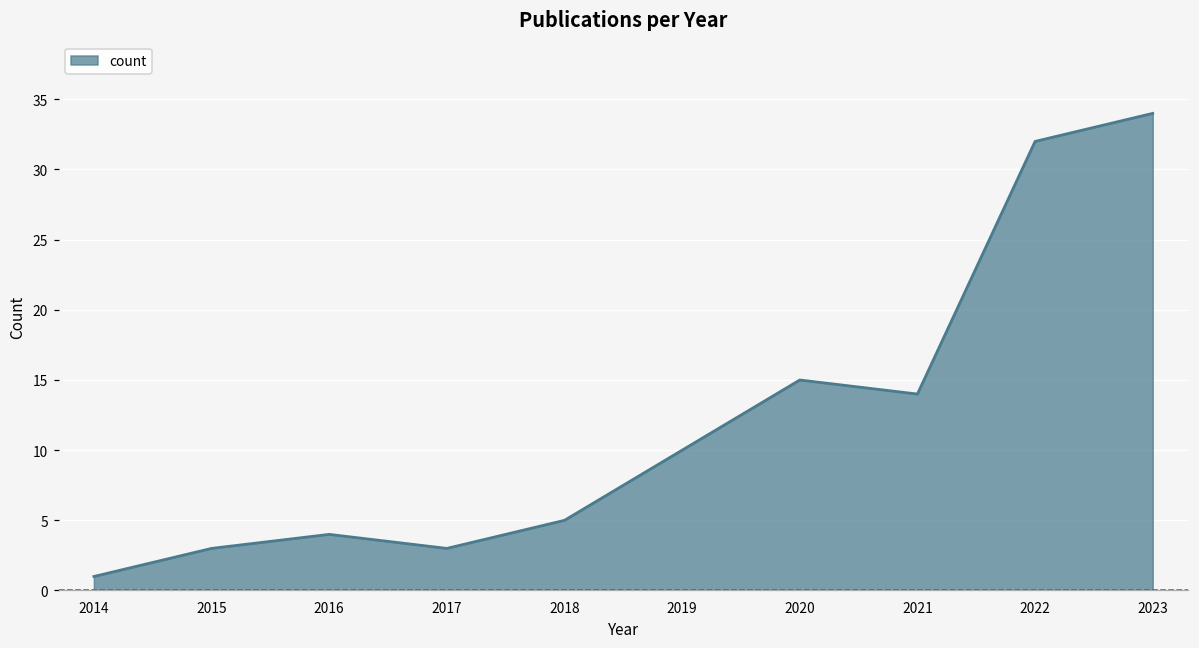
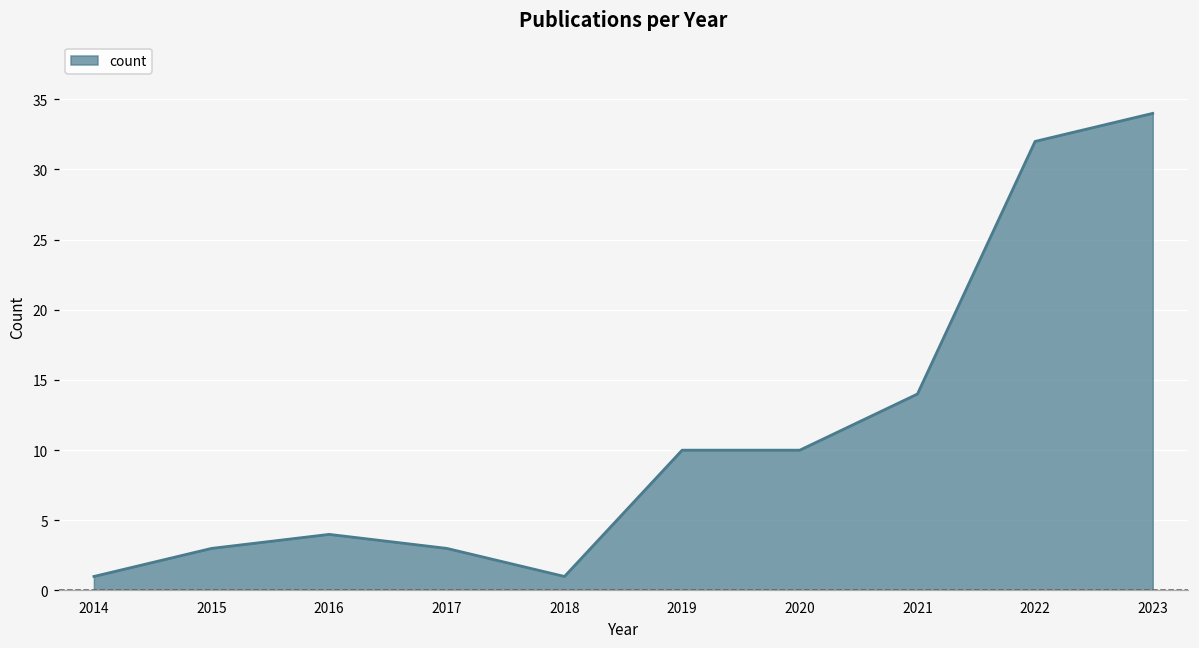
  {
    "2014": 1,
    "2015": 3,
    "2016": 4,
    "2017": 3,
-   "2018": 5,
+   "2018": 1,
    "2019": 10,
-   "2020": 15,
+   "2020": 10,
    "2021": 14,
    "2022": 32,
    "2023": 34
  }
